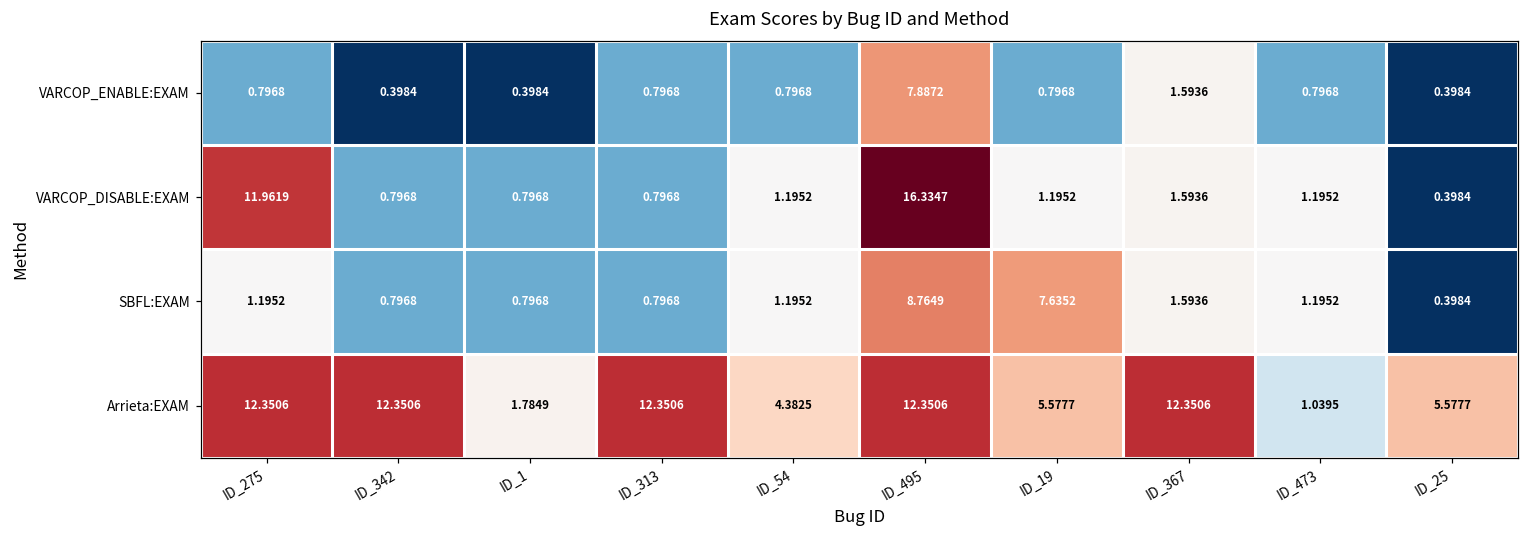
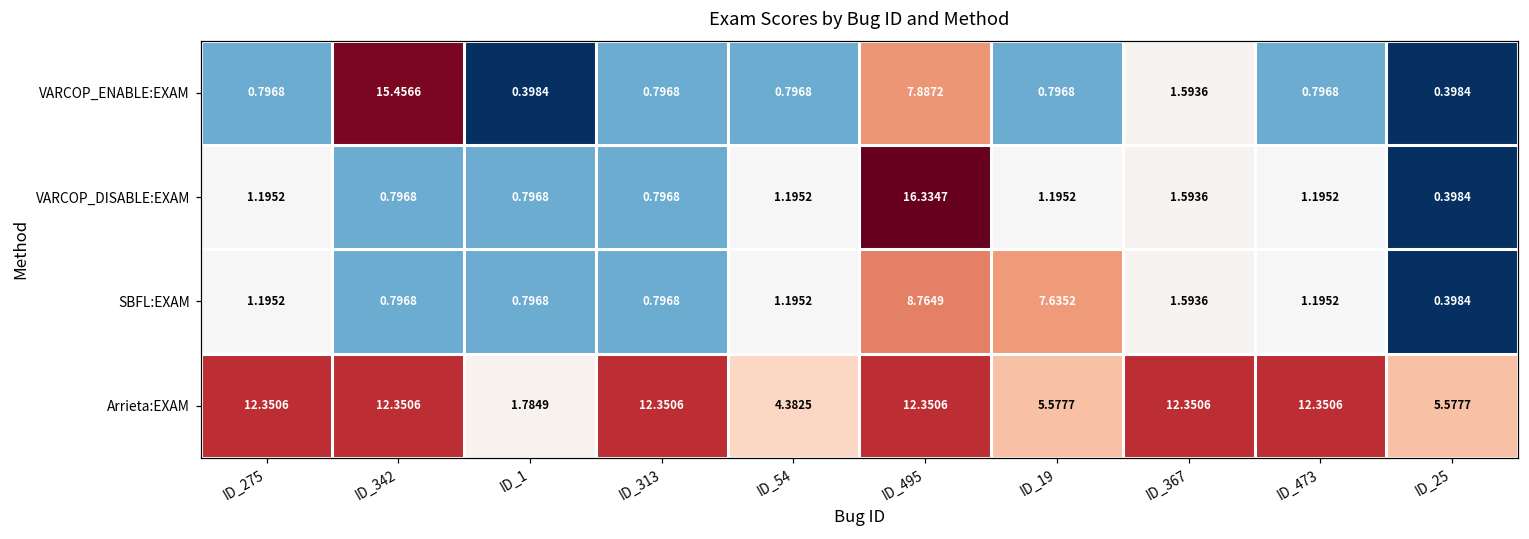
  {
    "VARCOP_ENABLE:EXAM": {
      "ID_275": 0.7968,
-     "ID_342": 0.3984,
+     "ID_342": 15.4566,
      "ID_1": 0.3984,
      "ID_313": 0.7968,
      "ID_54": 0.7968,
      "ID_495": 7.8872,
      "ID_19": 0.7968,
      "ID_367": 1.5936,
      "ID_473": 0.7968,
      "ID_25": 0.3984
    },
    "VARCOP_DISABLE:EXAM": {
-     "ID_275": 11.9619,
+     "ID_275": 1.1952,
      "ID_342": 0.7968,
      "ID_1": 0.7968,
      "ID_313": 0.7968,
      "ID_54": 1.1952,
      "ID_495": 16.3347,
      "ID_19": 1.1952,
      "ID_367": 1.5936,
      "ID_473": 1.1952,
      "ID_25": 0.3984
    },
    "SBFL:EXAM": {
      "ID_275": 1.1952,
      "ID_342": 0.7968,
      "ID_1": 0.7968,
      "ID_313": 0.7968,
      "ID_54": 1.1952,
      "ID_495": 8.7649,
      "ID_19": 7.6352,
      "ID_367": 1.5936,
      "ID_473": 1.1952,
      "ID_25": 0.3984
    },
    "Arrieta:EXAM": {
      "ID_275": 12.3506,
      "ID_342": 12.3506,
      "ID_1": 1.7849,
      "ID_313": 12.3506,
      "ID_54": 4.3825,
      "ID_495": 12.3506,
      "ID_19": 5.5777,
      "ID_367": 12.3506,
-     "ID_473": 1.0395,
+     "ID_473": 12.3506,
      "ID_25": 5.5777
    }
  }
